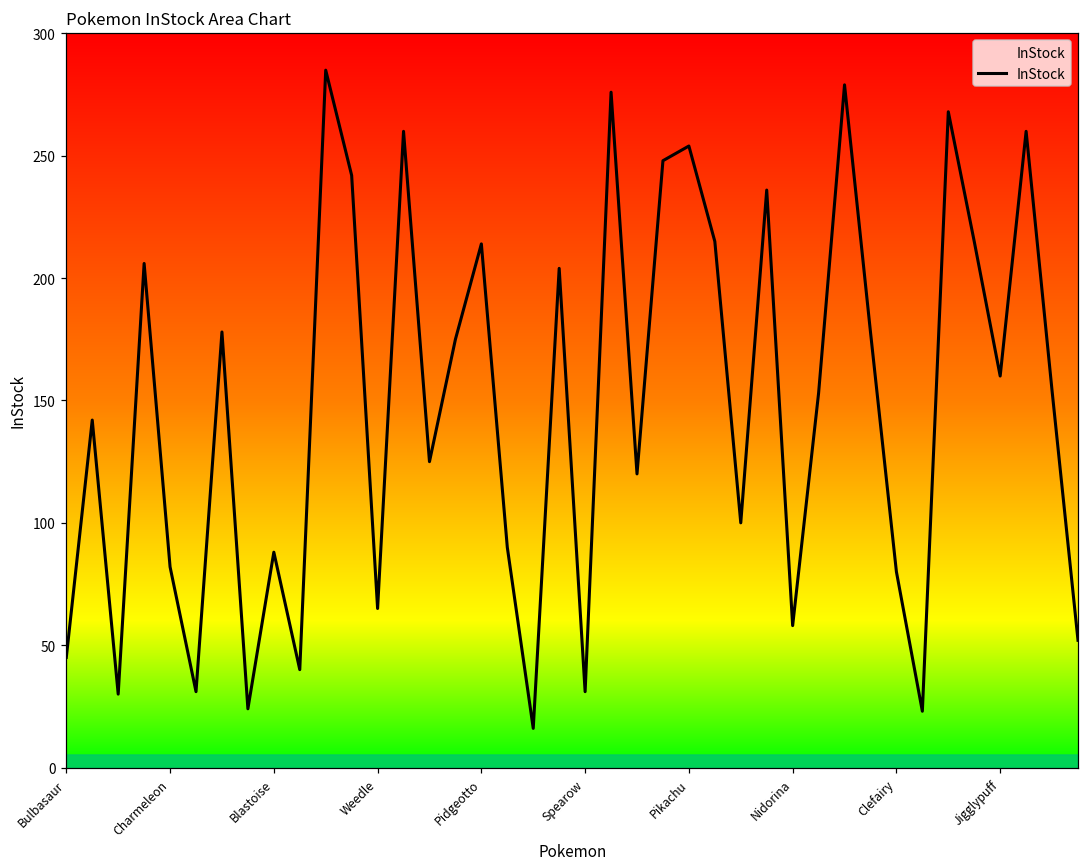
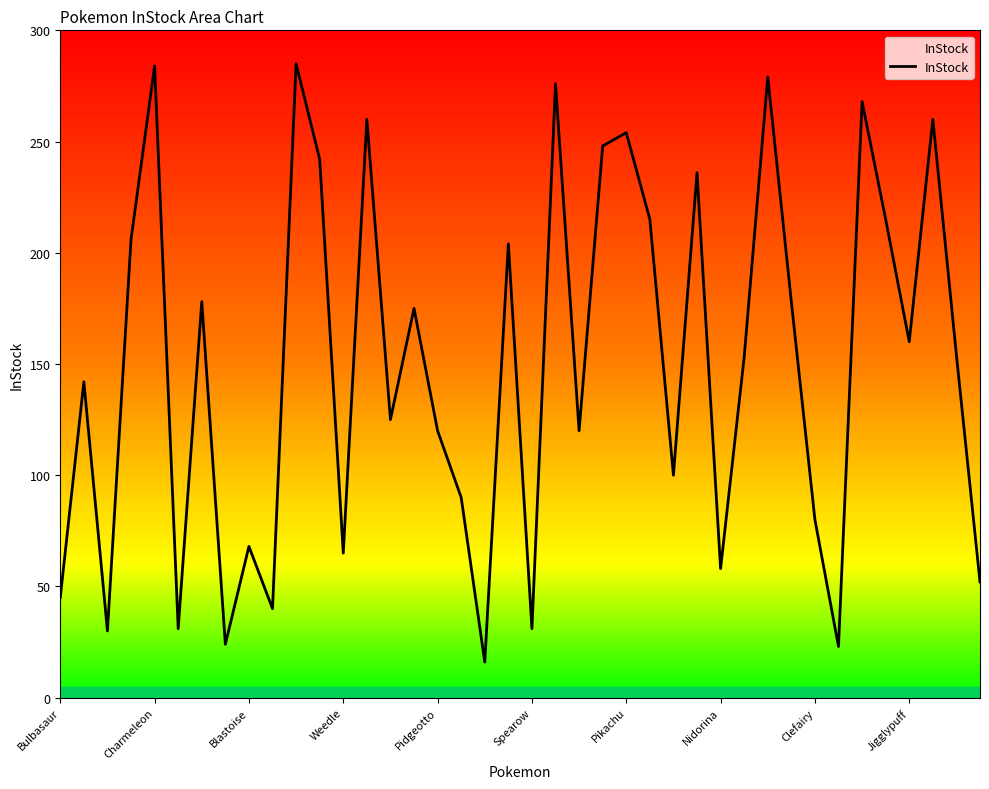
  {
    "Bulbasaur": 45,
-   "Charmeleon": 82,
-   "Blastoise": 88,
+   "Charmeleon": 284,
+   "Blastoise": 68,
    "Weedle": 65,
-   "Pidgeotto": 214,
+   "Pidgeotto": 120,
    "Spearow": 31,
    "Pikachu": 254,
    "Nidorina": 58,
    "Clefairy": 80,
    "Jigglypuff": 160
  }
